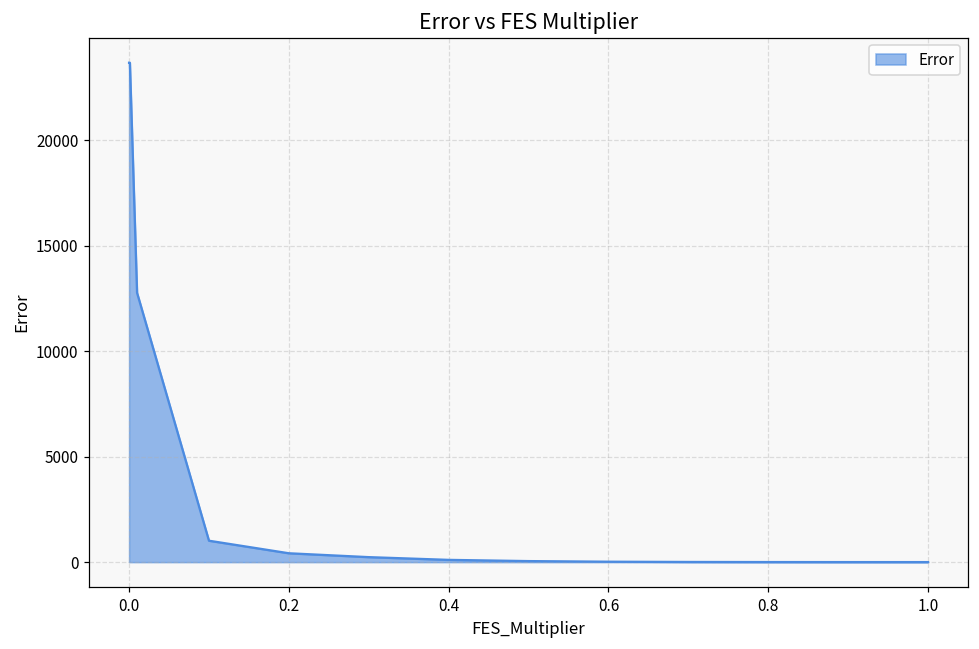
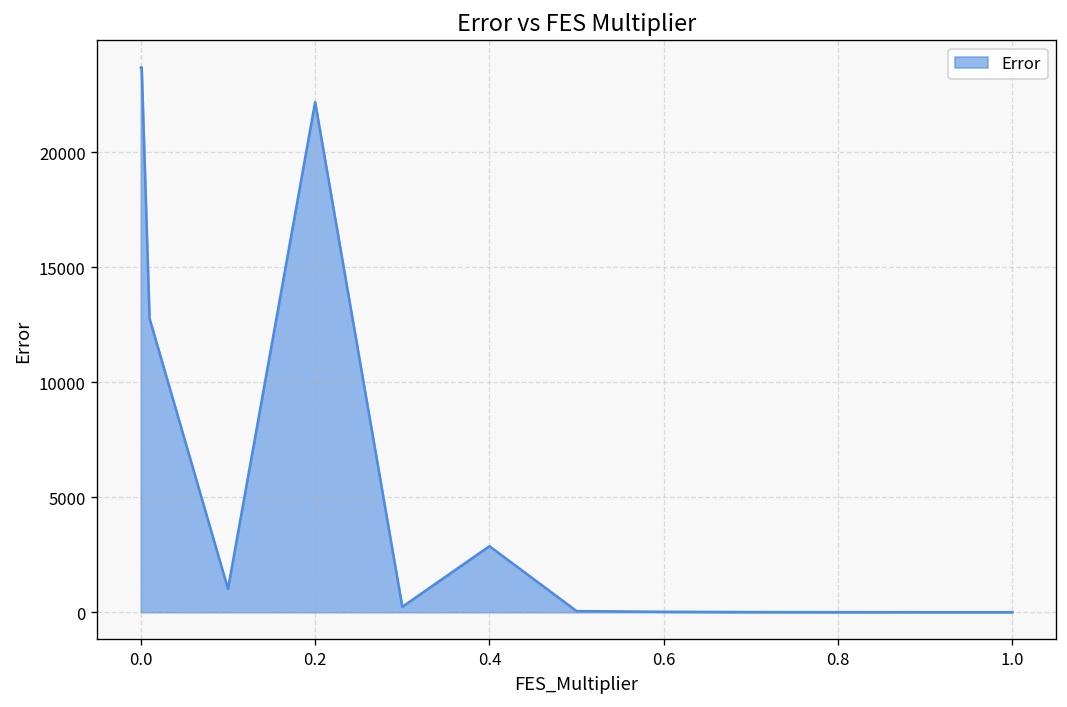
  {
    "0.0": 23700,
-   "0.2": 400,
-   "0.4": 100,
+   "0.2": 22200,
+   "0.4": 2900,
    "0.6": 0,
    "0.8": 0,
    "1.0": 0
  }
